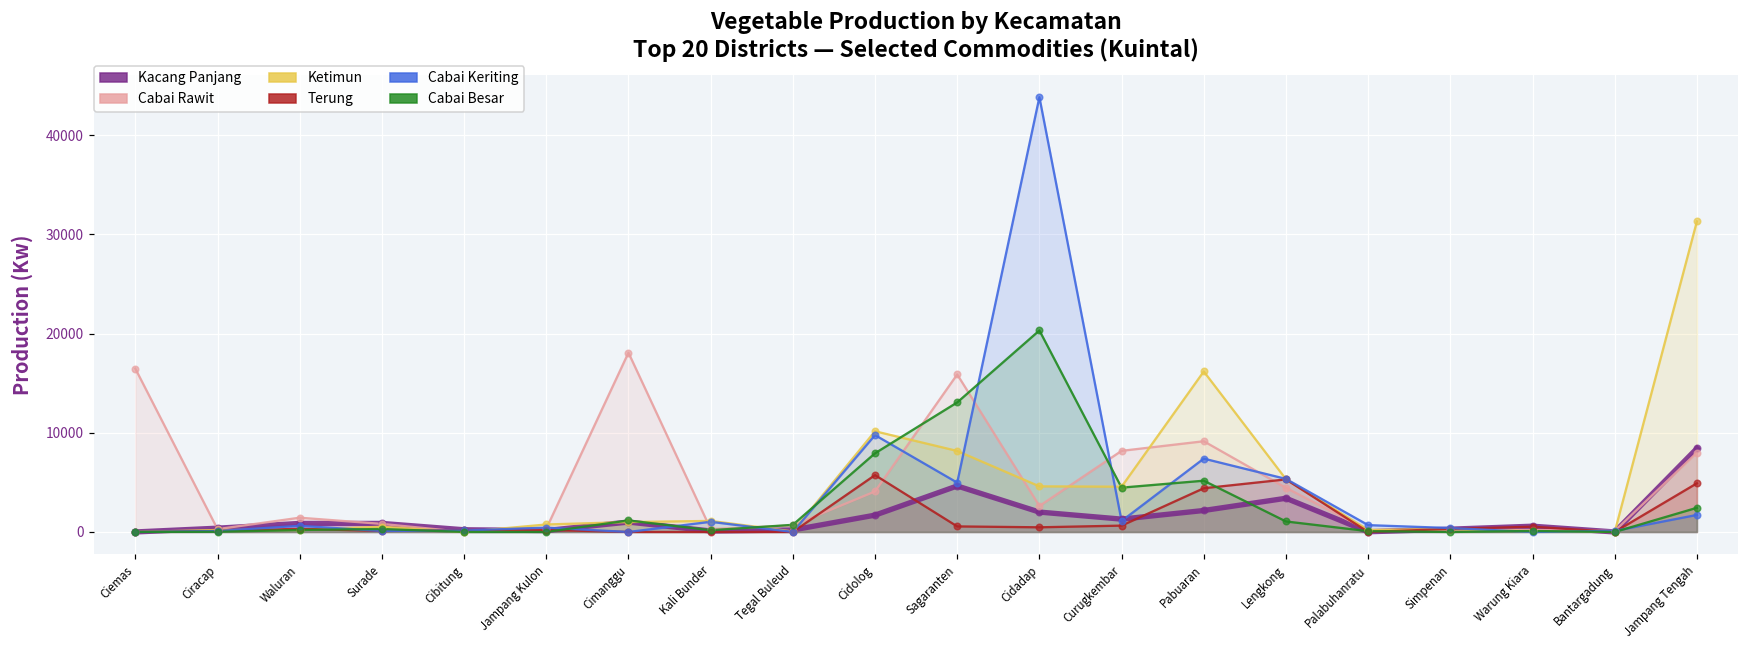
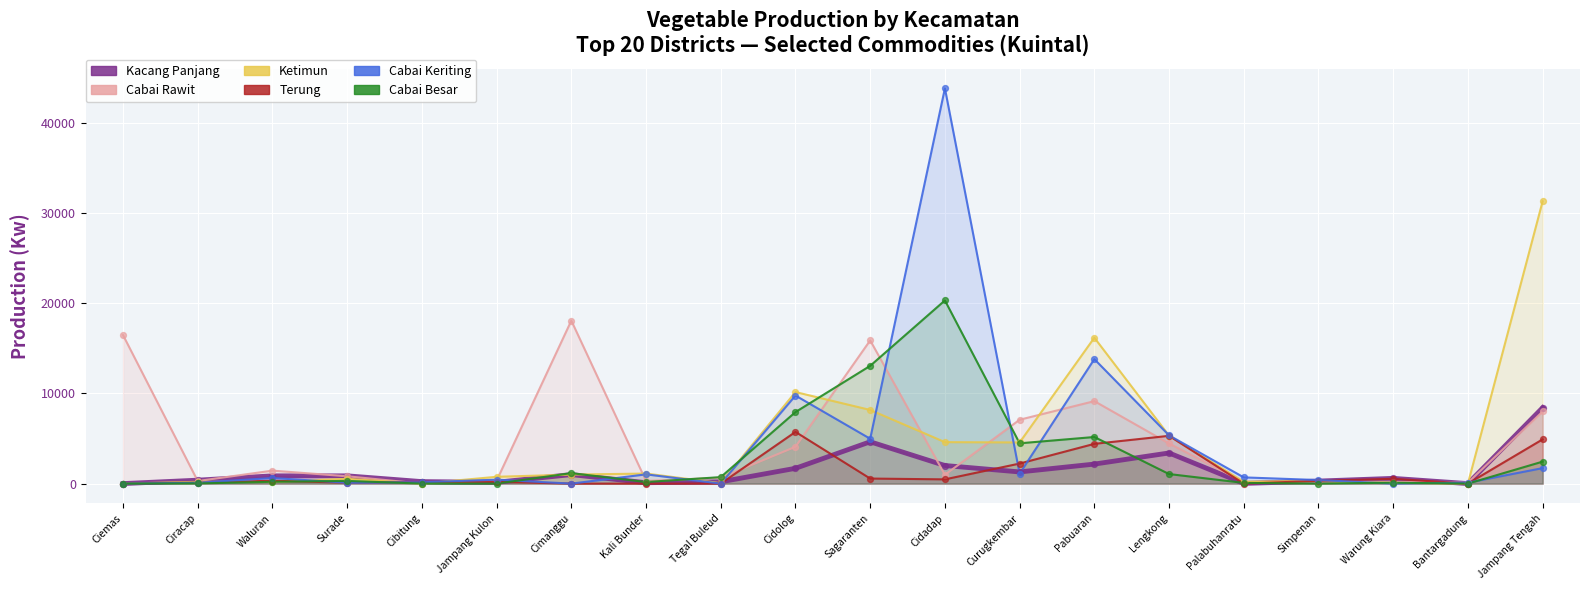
  {
    "Kacang Panjang": {
      "Cidolog": 2000,
      "Sagaranten": 5000,
      "Cidadap": 2000,
      "Pabuaran": 2000,
      "Lengkong": 3000,
      "Jampang Tengah": 8000
    },
    "Cabai Rawit": {
      "Ciemas": 16000,
      "Waluran": 1000,
      "Cimanggu": 18000,
      "Cidolog": 4000,
      "Sagaranten": 16000,
-     "Cidadap": 3000,
-     "Curugkembar": 8000,
+     "Cidadap": 1000,
+     "Curugkembar": 7000,
      "Pabuaran": 9000,
      "Lengkong": 4000,
      "Jampang Tengah": 8000
    },
    "Ketimun": {
      "Jampang Kulon": 1000,
      "Cidolog": 10000,
      "Sagaranten": 8000,
      "Cidadap": 5000,
      "Pabuaran": 16000,
      "Jampang Tengah": 31000
    },
    "Terung": {
      "Cidolog": 6000,
      "Sagaranten": 1000,
      "Cidadap": 0,
-     "Curugkembar": 1000,
+     "Curugkembar": 2000,
      "Pabuaran": 4000,
      "Jampang Tengah": 5000
    },
    "Cabai Keriting": {
      "Cidolog": 10000,
      "Sagaranten": 5000,
      "Cidadap": 44000,
-     "Pabuaran": 7000,
+     "Pabuaran": 14000,
      "Palabuhanratu": 1000,
      "Jampang Tengah": 2000
    },
    "Cabai Besar": {
      "Cidolog": 8000,
      "Sagaranten": 13000,
      "Cidadap": 20000,
      "Pabuaran": 5000,
      "Lengkong": 1000,
      "Jampang Tengah": 2000
    }
  }
